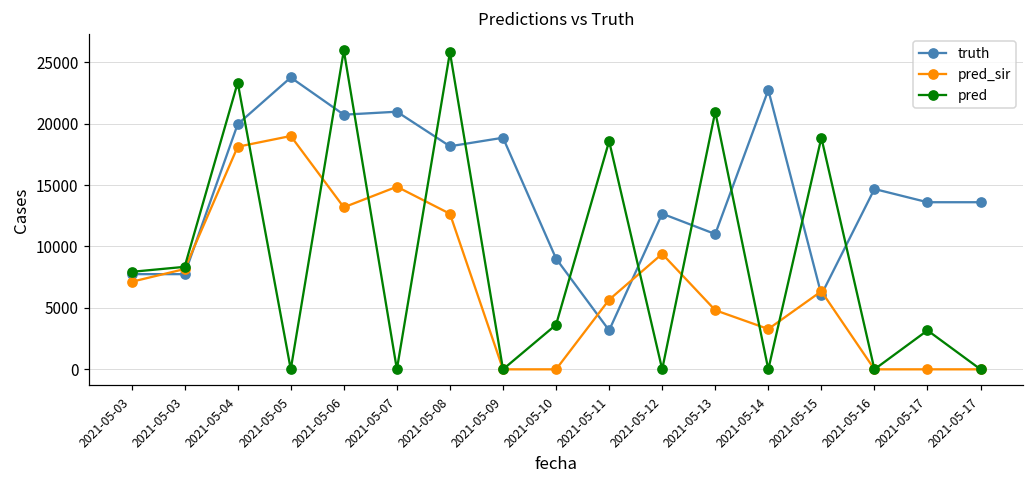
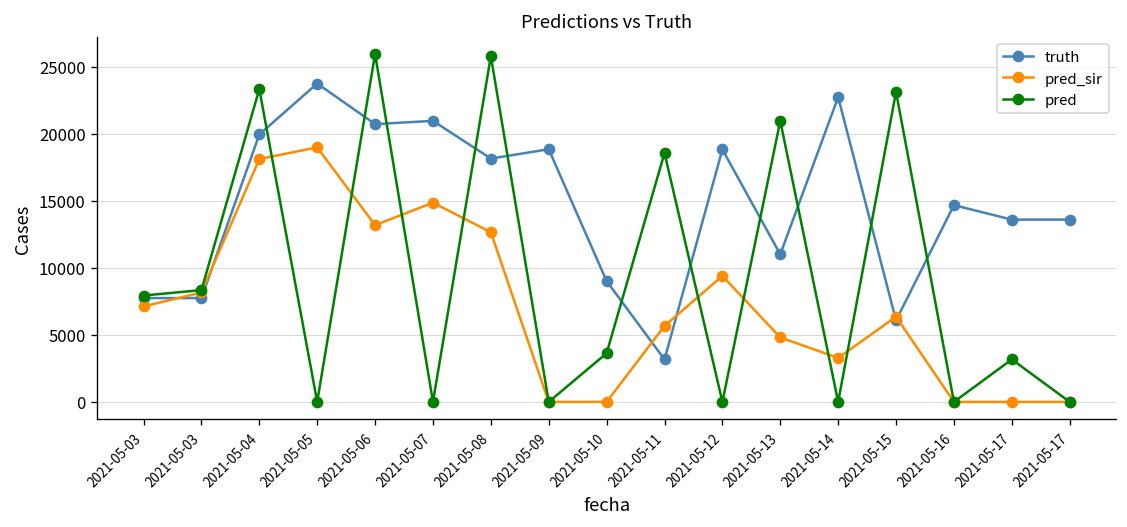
  {
    "truth": {
      "2021-05-04": 19900,
      "2021-05-05": 23800,
      "2021-05-06": 20700,
      "2021-05-07": 21000,
      "2021-05-08": 18200,
      "2021-05-09": 18800,
      "2021-05-10": 9000,
      "2021-05-11": 3200,
-     "2021-05-12": 12700,
+     "2021-05-12": 18800,
      "2021-05-13": 11000,
      "2021-05-14": 22700,
      "2021-05-15": 6100,
      "2021-05-16": 14700
    },
    "pred_sir": {
      "2021-05-04": 18100,
      "2021-05-05": 19000,
      "2021-05-06": 13200,
      "2021-05-07": 14900,
      "2021-05-08": 12700,
      "2021-05-10": 0,
      "2021-05-11": 5700,
      "2021-05-12": 9400,
      "2021-05-13": 4800,
      "2021-05-14": 3300,
      "2021-05-15": 6400
    },
    "pred": {
      "2021-05-04": 23300,
      "2021-05-05": 0,
      "2021-05-06": 26000,
      "2021-05-07": 0,
      "2021-05-08": 25800,
      "2021-05-10": 3600,
      "2021-05-11": 18600,
      "2021-05-12": 0,
      "2021-05-13": 21000,
      "2021-05-14": 0,
-     "2021-05-15": 18800
+     "2021-05-15": 23100
    }
  }
